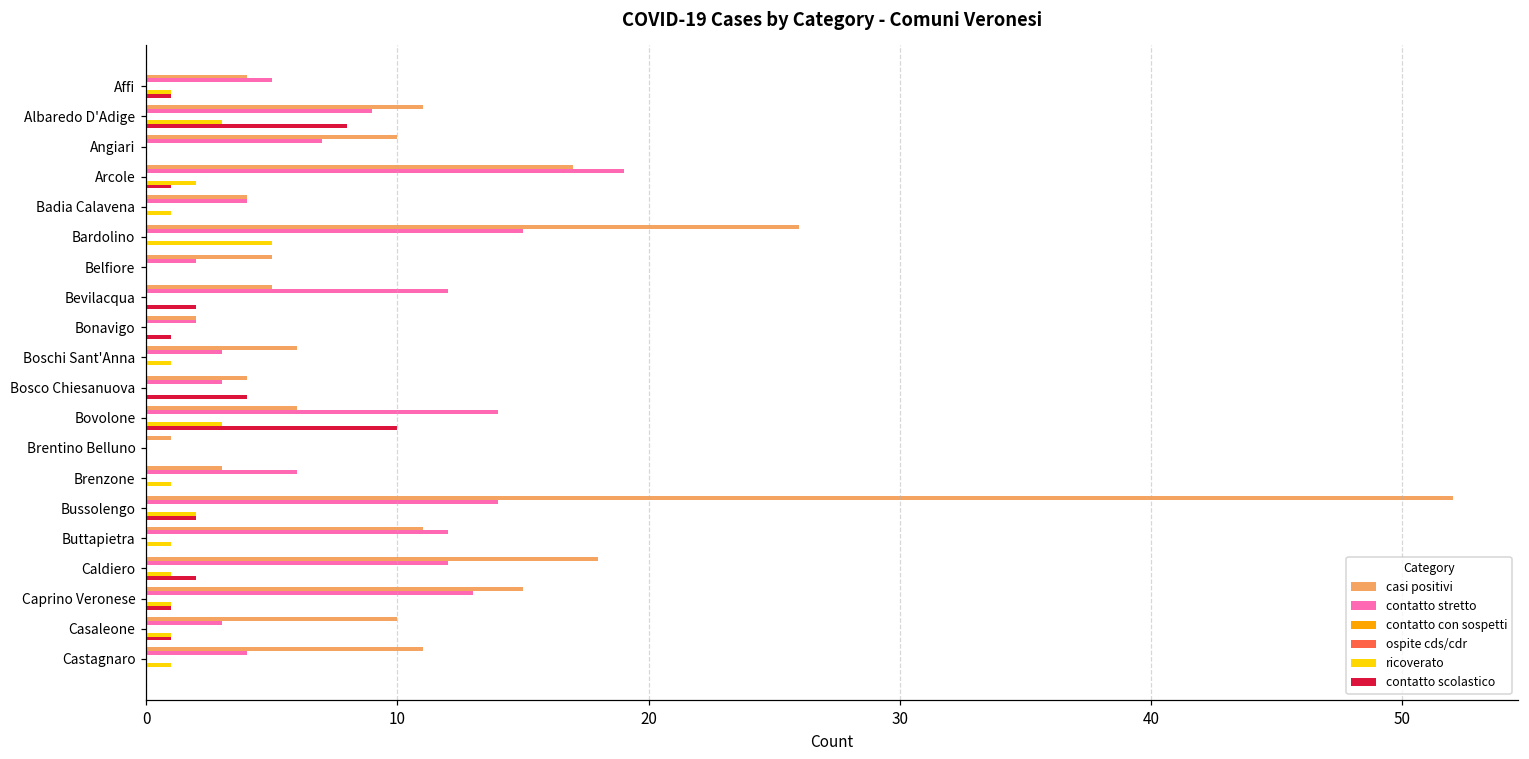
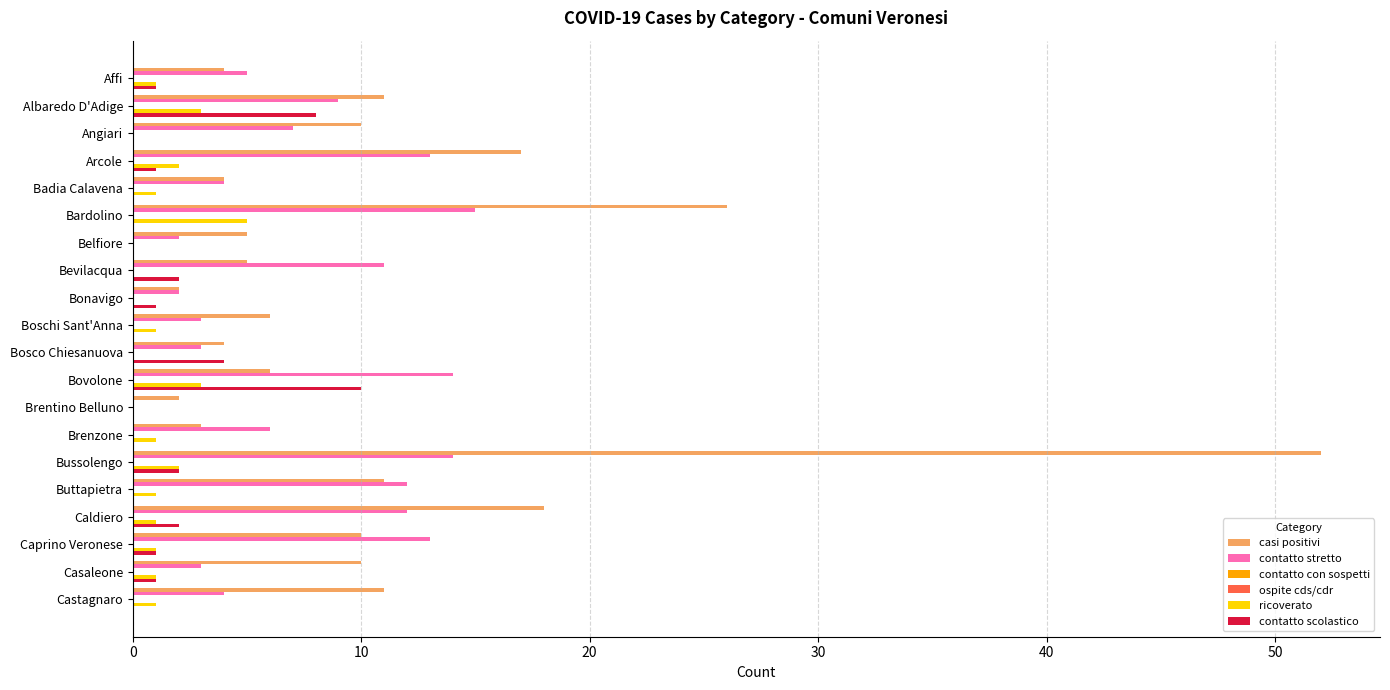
  {
    "casi positivi": {
      "Affi": 4,
      "Albaredo D'Adige": 11,
      "Angiari": 10,
      "Arcole": 17,
      "Badia Calavena": 4,
      "Bardolino": 26,
      "Belfiore": 5,
      "Bevilacqua": 5,
      "Bonavigo": 2,
      "Boschi Sant'Anna": 6,
      "Bosco Chiesanuova": 4,
      "Bovolone": 6,
-     "Brentino Belluno": 1,
+     "Brentino Belluno": 2,
      "Brenzone": 3,
      "Bussolengo": 52,
      "Buttapietra": 11,
      "Caldiero": 18,
-     "Caprino Veronese": 15,
+     "Caprino Veronese": 10,
      "Casaleone": 10,
      "Castagnaro": 11
    },
    "contatto stretto": {
      "Affi": 5,
      "Albaredo D'Adige": 9,
      "Angiari": 7,
-     "Arcole": 19,
+     "Arcole": 13,
      "Badia Calavena": 4,
      "Bardolino": 15,
      "Belfiore": 2,
-     "Bevilacqua": 12,
+     "Bevilacqua": 11,
      "Bonavigo": 2,
      "Boschi Sant'Anna": 3,
      "Bosco Chiesanuova": 3,
      "Bovolone": 14,
      "Brentino Belluno": 0,
      "Brenzone": 6,
      "Bussolengo": 14,
      "Buttapietra": 12,
      "Caldiero": 12,
      "Caprino Veronese": 13,
      "Casaleone": 3,
      "Castagnaro": 4
    },
    "ospite cds/cdr": {
      "Affi": 0,
      "Albaredo D'Adige": 0,
      "Angiari": 0,
      "Arcole": 0,
      "Badia Calavena": 0,
      "Bardolino": 0,
      "Belfiore": 0,
      "Bevilacqua": 0,
      "Bonavigo": 0,
      "Boschi Sant'Anna": 0,
      "Bosco Chiesanuova": 0,
      "Bovolone": 0,
      "Brentino Belluno": 0,
      "Brenzone": 0,
      "Bussolengo": 0,
      "Buttapietra": 0,
      "Caldiero": 0,
      "Caprino Veronese": 0,
      "Casaleone": 0,
      "Castagnaro": 0
    },
    "contatto scolastico": {
      "Affi": 1,
      "Albaredo D'Adige": 8,
      "Angiari": 0,
      "Arcole": 1,
      "Badia Calavena": 0,
      "Bardolino": 0,
      "Belfiore": 0,
      "Bevilacqua": 2,
      "Bonavigo": 1,
      "Boschi Sant'Anna": 0,
      "Bosco Chiesanuova": 4,
      "Bovolone": 10,
      "Brentino Belluno": 0,
      "Brenzone": 0,
      "Bussolengo": 2,
      "Buttapietra": 0,
      "Caldiero": 2,
      "Caprino Veronese": 1,
      "Casaleone": 1,
      "Castagnaro": 0
    }
  }
